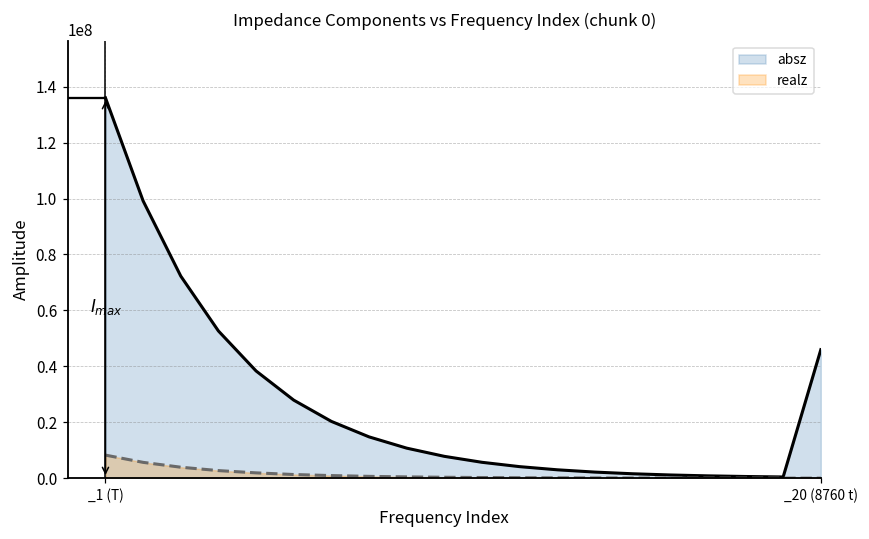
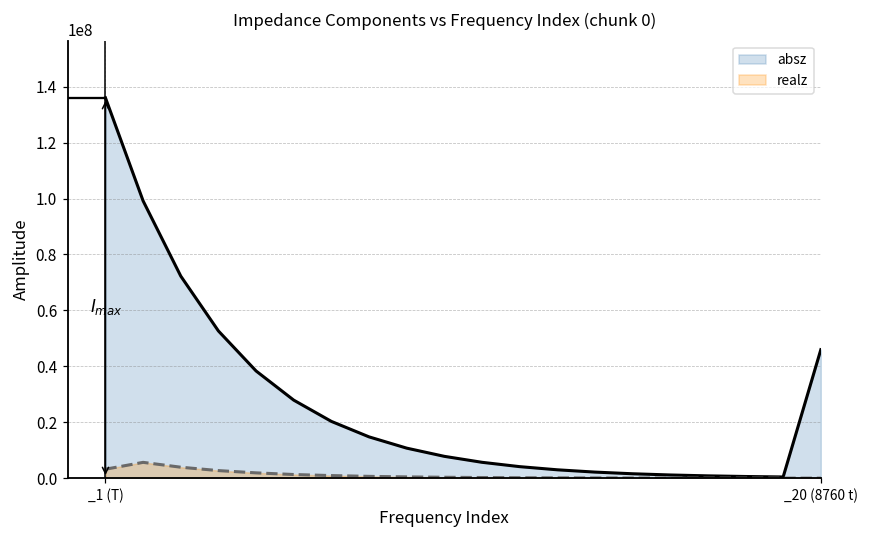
  {
    "absz": {
      "_1 (T)": 136000000,
      "_20 (8760 t)": 46000000
    },
    "realz": {
-     "_1 (T)": 8000000,
+     "_1 (T)": 3000000,
      "_20 (8760 t)": 0
    }
  }
